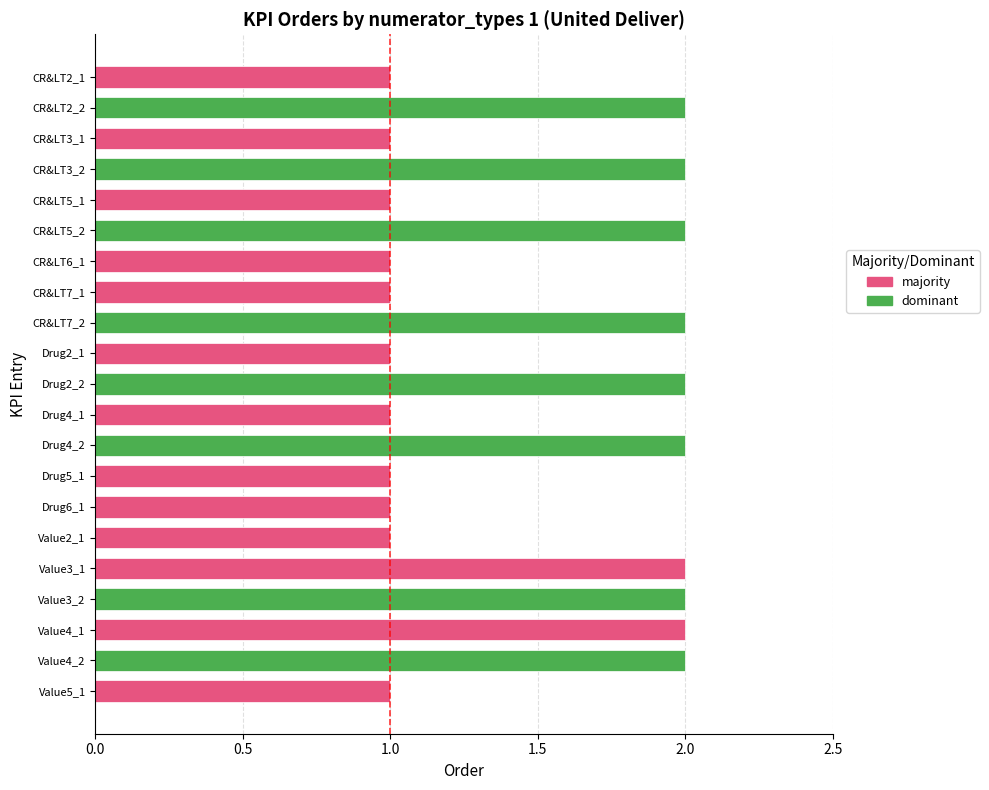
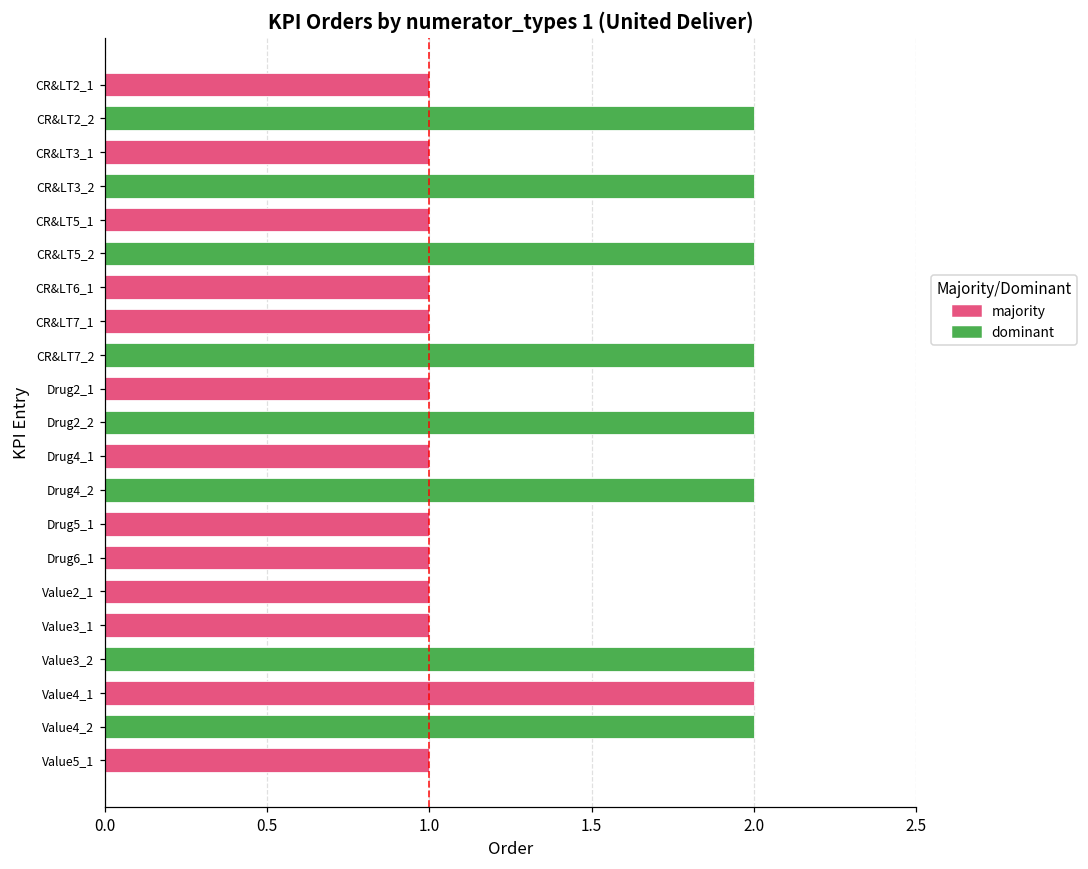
  {
    "CR&LT2_1": 1,
    "CR&LT2_2": 2,
    "CR&LT3_1": 1,
    "CR&LT3_2": 2,
    "CR&LT5_1": 1,
    "CR&LT5_2": 2,
    "CR&LT6_1": 1,
    "CR&LT7_1": 1,
    "CR&LT7_2": 2,
    "Drug2_1": 1,
    "Drug2_2": 2,
    "Drug4_1": 1,
    "Drug4_2": 2,
    "Drug5_1": 1,
    "Drug6_1": 1,
    "Value2_1": 1,
-   "Value3_1": 2,
+   "Value3_1": 1,
    "Value3_2": 2,
    "Value4_1": 2,
    "Value4_2": 2,
    "Value5_1": 1
  }
